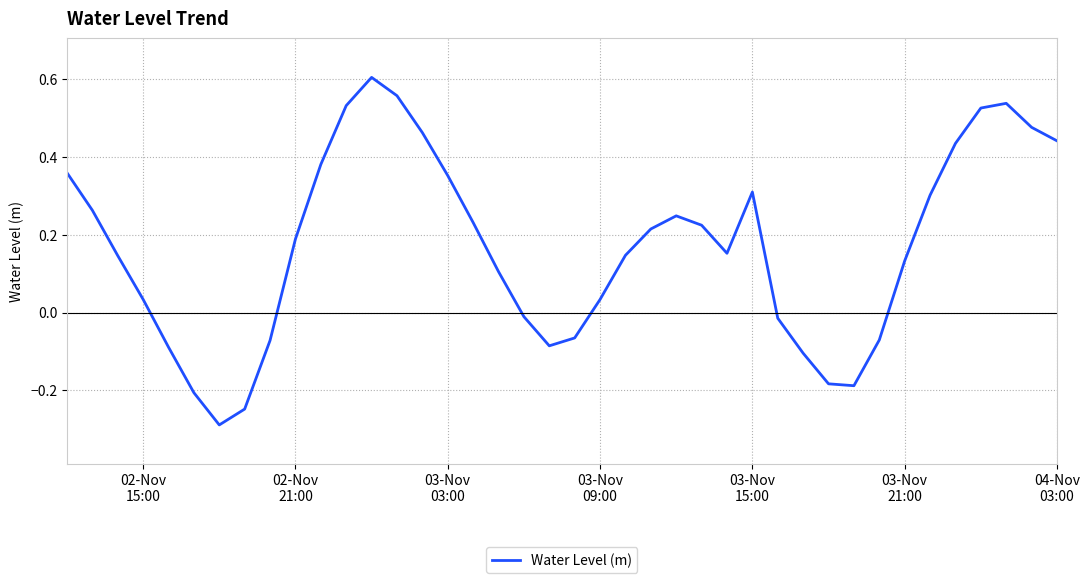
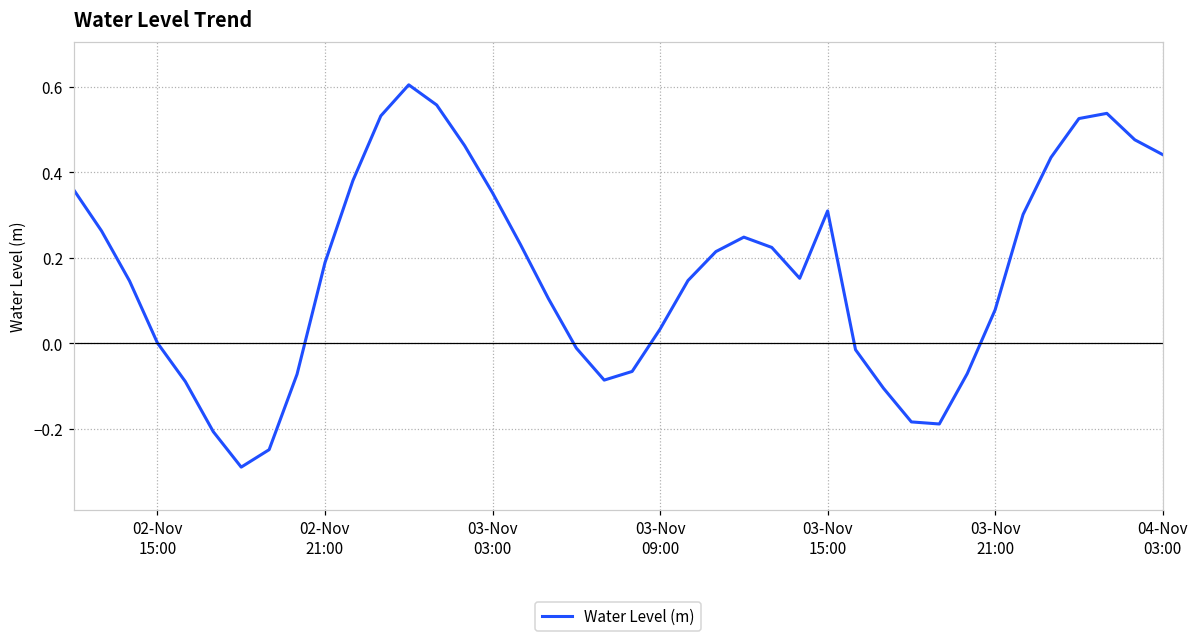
  {
-   "02-Nov 15:00": 0.03,
+   "02-Nov 15:00": 0.00,
    "02-Nov 21:00": 0.19,
    "03-Nov 03:00": 0.35,
    "03-Nov 09:00": 0.03,
    "03-Nov 15:00": 0.31,
-   "03-Nov 21:00": 0.13,
+   "03-Nov 21:00": 0.08,
    "04-Nov 03:00": 0.44
  }
